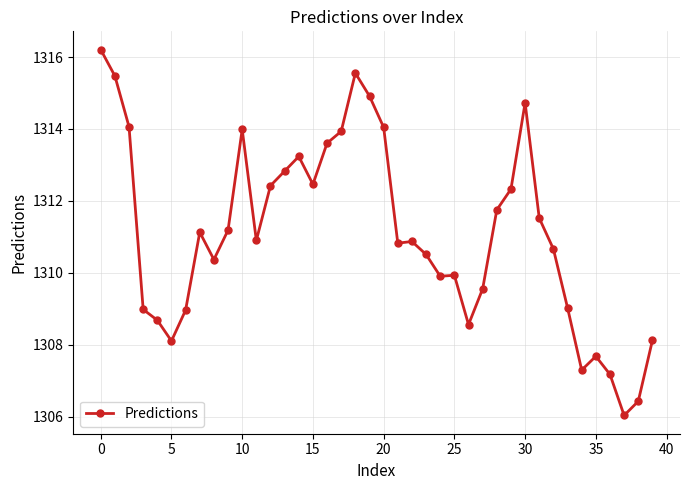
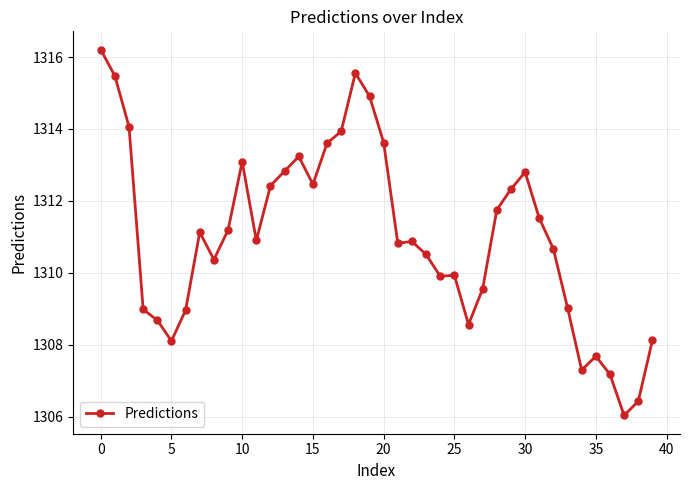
  {
    "0": 1316.2,
    "5": 1308.1,
-   "10": 1314.0,
+   "10": 1313.1,
    "15": 1312.5,
-   "20": 1314.0,
+   "20": 1313.6,
    "25": 1309.9,
-   "30": 1314.7,
+   "30": 1312.8,
    "35": 1307.7
  }
